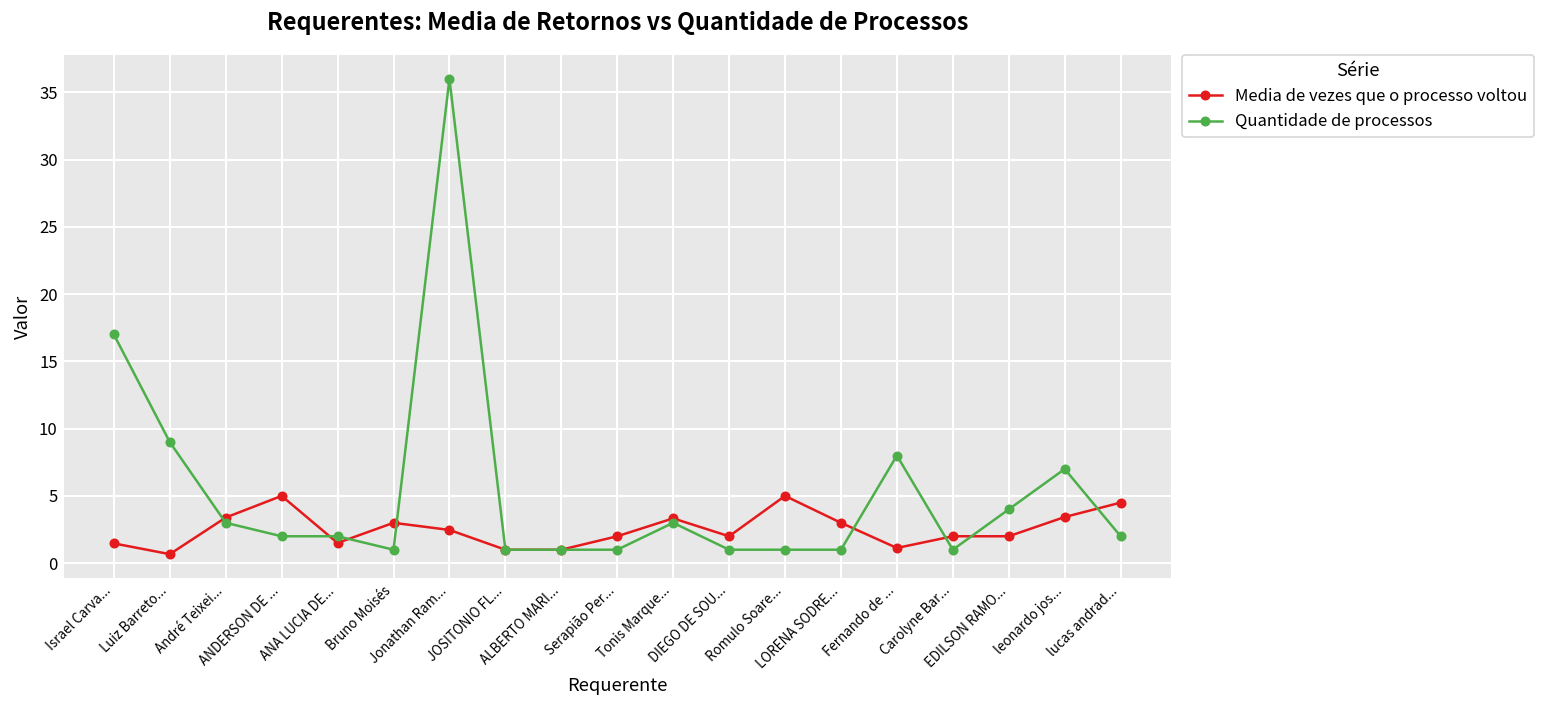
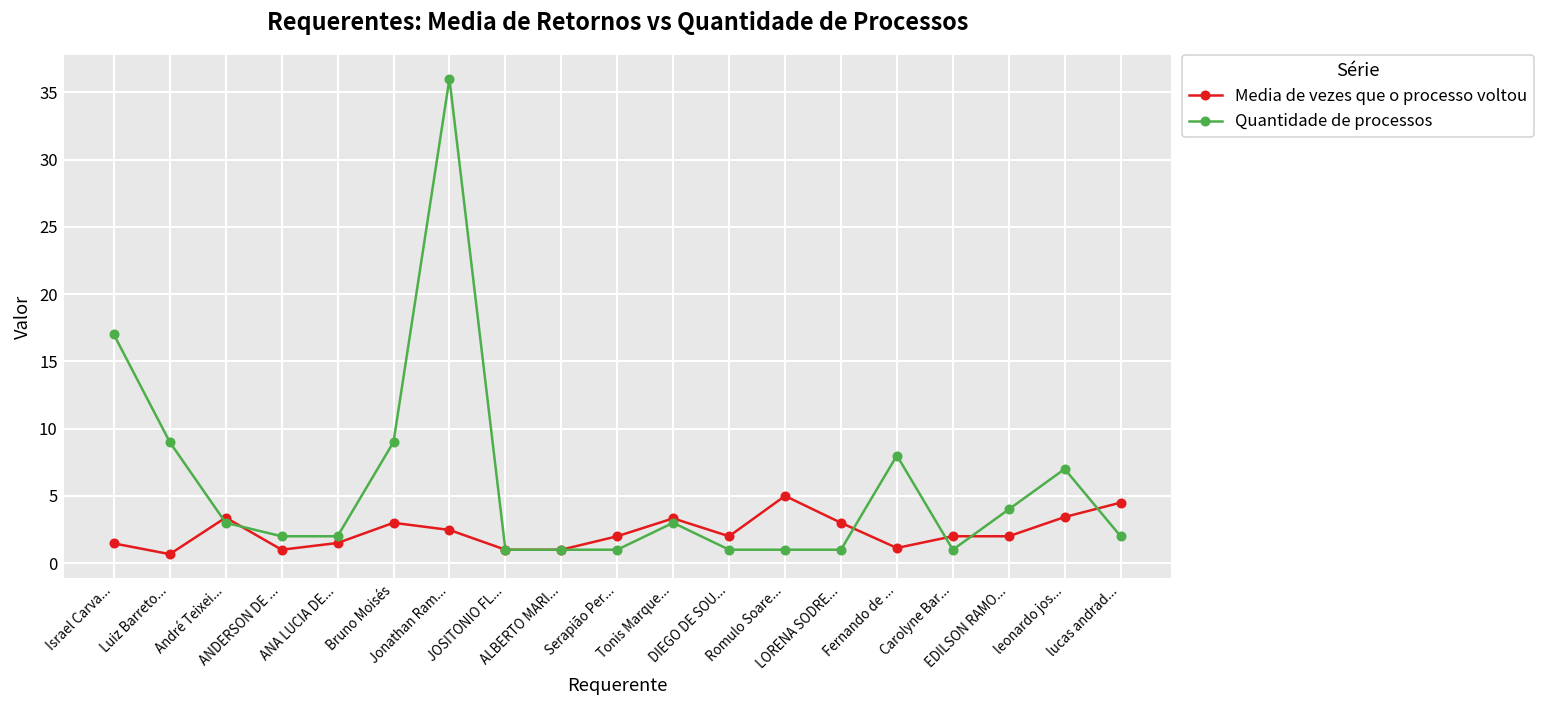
  {
    "Media de vezes que o processo voltou": {
      "Israel Carva...": 1.5,
      "Luiz Barreto...": 0.7,
      "André Teixei...": 3.4,
-     "ANDERSON DE ...": 5,
+     "ANDERSON DE ...": 1,
      "ANA LUCIA DE...": 1.5,
      "Bruno Moisés": 3,
      "Jonathan Ram...": 2.5,
      "Serapião Per...": 2,
      "Tonis Marque...": 3.3,
      "DIEGO DE SOU...": 2,
      "Romulo Soare...": 5,
      "LORENA SODRE...": 3,
      "Fernando de ...": 1,
      "Carolyne Bar...": 2,
      "EDILSON RAMO...": 2,
      "leonardo jos...": 3.4,
      "lucas andrad...": 4.5
    },
    "Quantidade de processos": {
      "Israel Carva...": 17,
      "Luiz Barreto...": 9,
      "André Teixei...": 3,
      "ANDERSON DE ...": 2,
      "ANA LUCIA DE...": 2,
-     "Bruno Moisés": 1,
+     "Bruno Moisés": 9,
      "Jonathan Ram...": 36,
      "Serapião Per...": 1,
      "Tonis Marque...": 3,
      "DIEGO DE SOU...": 1,
      "Romulo Soare...": 1,
      "LORENA SODRE...": 1,
      "Fernando de ...": 8,
      "Carolyne Bar...": 1,
      "EDILSON RAMO...": 4,
      "leonardo jos...": 7,
      "lucas andrad...": 2
    }
  }
